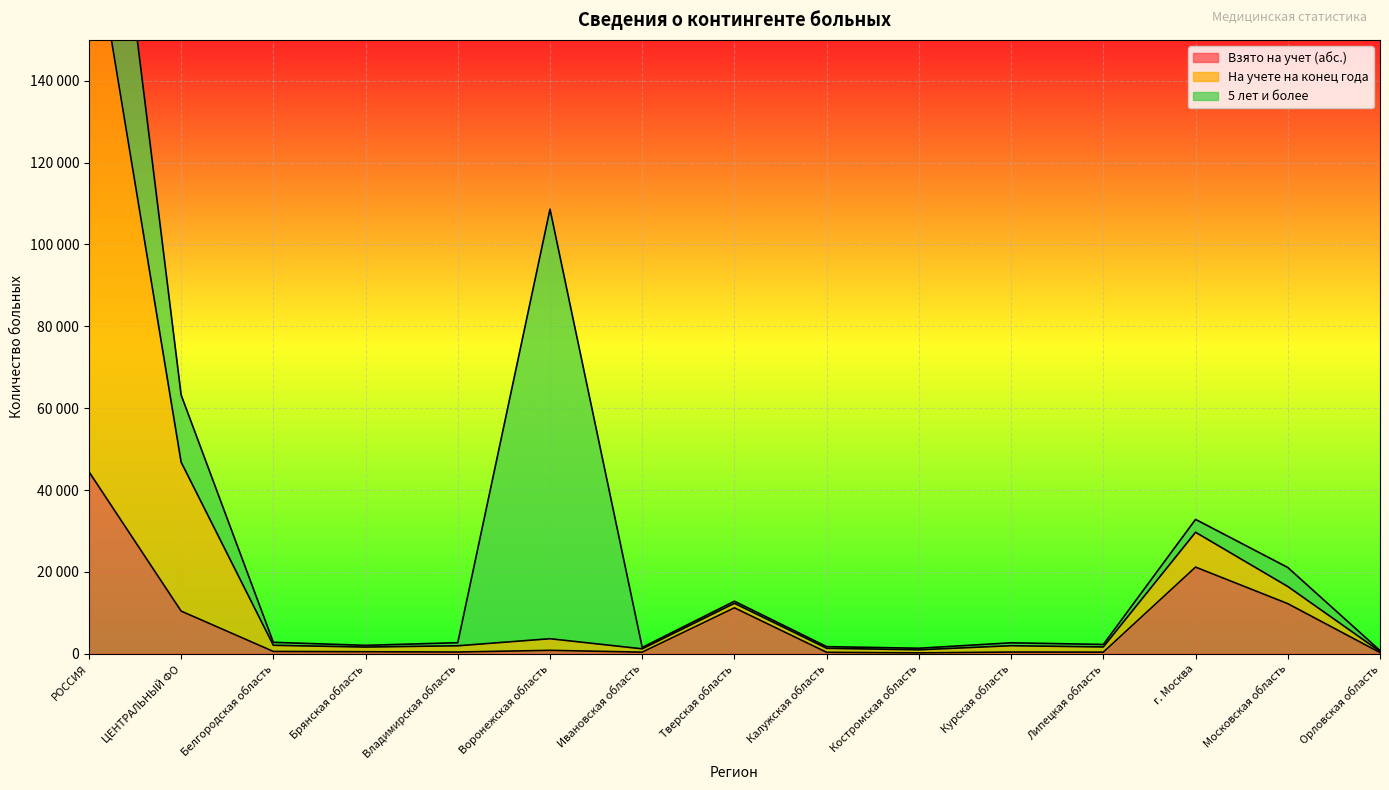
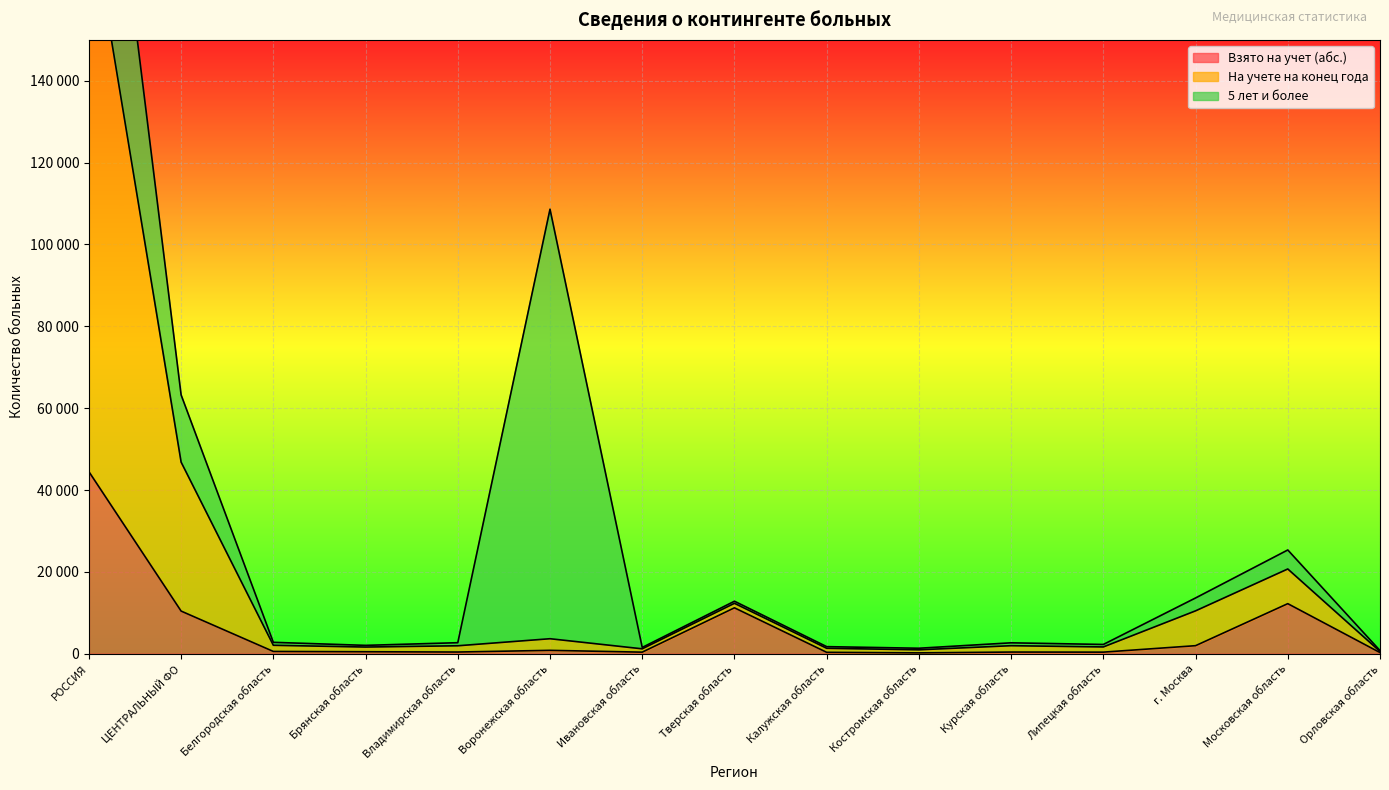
  {
    "Взято на учет (абс.)": {
      "РОССИЯ": 44000,
      "ЦЕНТРАЛЬНЫЙ ФО": 10000,
      "Белгородская область": 1000,
      "Брянская область": 0,
      "Владимирская область": 0,
      "Воронежская область": 1000,
      "Ивановская область": 0,
      "Тверская область": 11000,
      "Калужская область": 0,
      "Костромская область": 0,
      "Курская область": 0,
      "Липецкая область": 0,
-     "г. Москва": 21000,
+     "г. Москва": 2000,
      "Московская область": 12000
    },
    "На учете на конец года": {
      "ЦЕНТРАЛЬНЫЙ ФО": 36000,
      "Белгородская область": 2000,
      "Владимирская область": 2000,
      "Воронежская область": 3000,
      "Курская область": 2000,
      "г. Москва": 9000,
-     "Московская область": 4000
+     "Московская область": 8000
    },
    "5 лет и более": {
      "ЦЕНТРАЛЬНЫЙ ФО": 16000,
      "Белгородская область": 1000,
      "Владимирская область": 1000,
      "Воронежская область": 105000,
      "Курская область": 1000,
      "г. Москва": 3000,
      "Московская область": 5000
    }
  }
